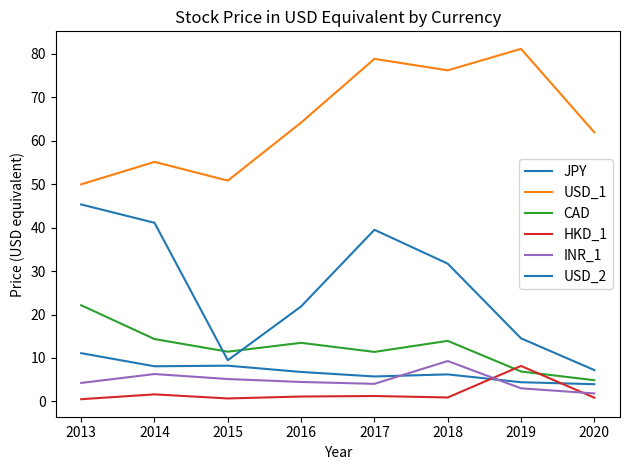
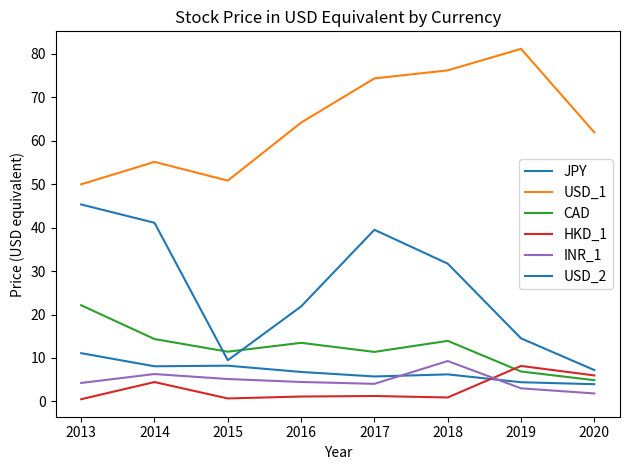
  {
    "USD_1": {
      "2013": 50,
      "2014": 55,
      "2015": 51,
      "2016": 64,
-     "2017": 79,
+     "2017": 74,
      "2018": 76,
      "2019": 81,
      "2020": 62
    },
    "CAD": {
      "2013": 22,
      "2014": 14,
      "2015": 11,
      "2016": 13,
      "2017": 11,
      "2018": 14,
      "2019": 7,
      "2020": 5
    },
    "HKD_1": {
      "2013": 1,
-     "2014": 2,
+     "2014": 4,
      "2015": 1,
      "2016": 1,
      "2017": 1,
      "2018": 1,
      "2019": 8,
-     "2020": 1
+     "2020": 6
    },
    "INR_1": {
      "2013": 4,
      "2014": 6,
      "2015": 5,
      "2016": 4,
      "2017": 4,
      "2018": 9,
      "2019": 3,
      "2020": 2
    }
  }
